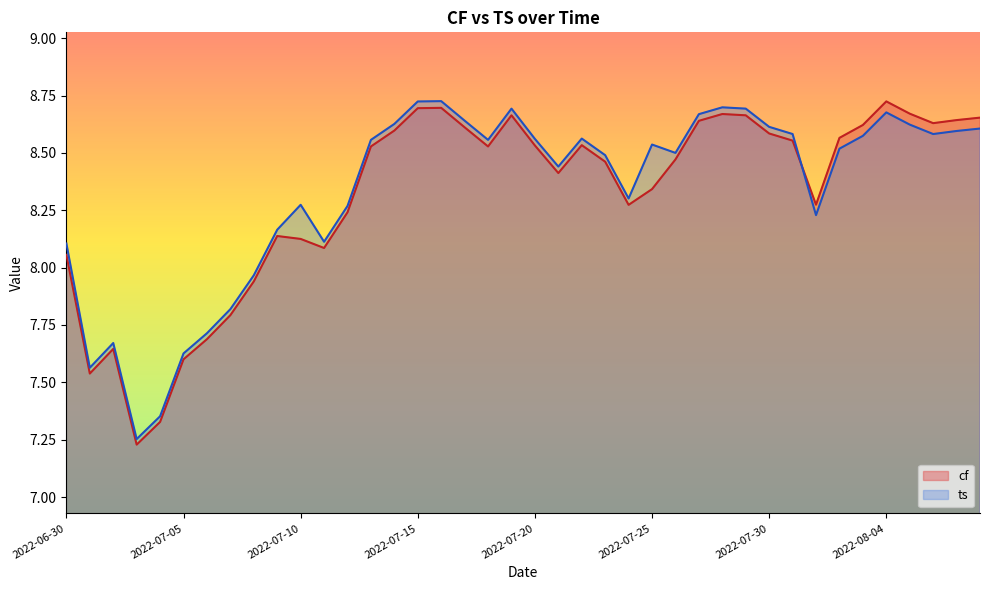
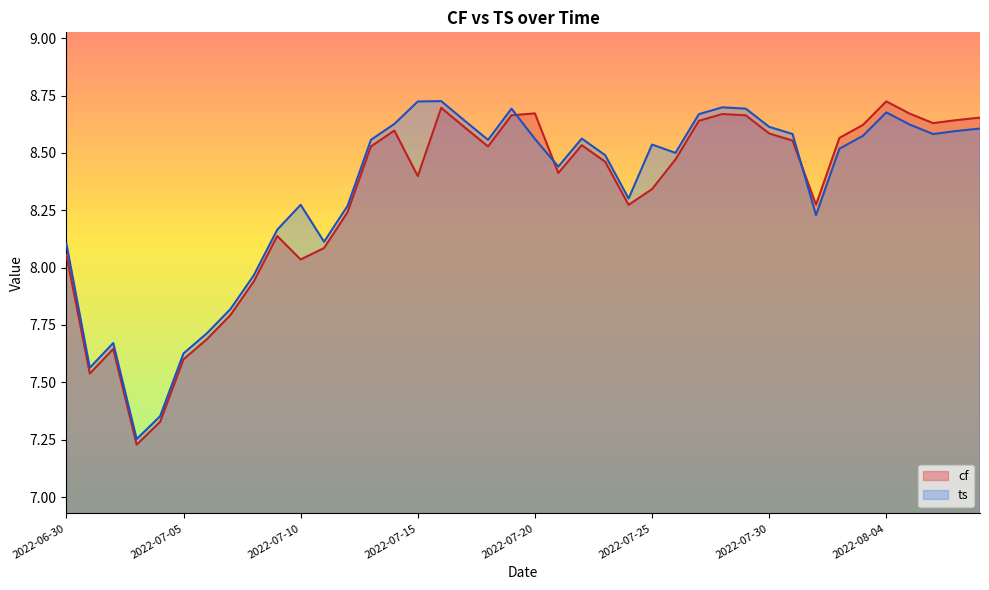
  {
    "cf": {
      "2022-06-30": 8.06,
      "2022-07-05": 7.60,
-     "2022-07-10": 8.13,
-     "2022-07-15": 8.70,
-     "2022-07-20": 8.53,
+     "2022-07-10": 8.04,
+     "2022-07-15": 8.40,
+     "2022-07-20": 8.67,
      "2022-07-25": 8.34,
      "2022-07-30": 8.58,
      "2022-08-04": 8.72
    },
    "ts": {
      "2022-06-30": 8.11,
      "2022-07-05": 7.63,
      "2022-07-10": 8.27,
      "2022-07-15": 8.72,
      "2022-07-20": 8.56,
      "2022-07-25": 8.54,
      "2022-07-30": 8.61,
      "2022-08-04": 8.68
    }
  }
